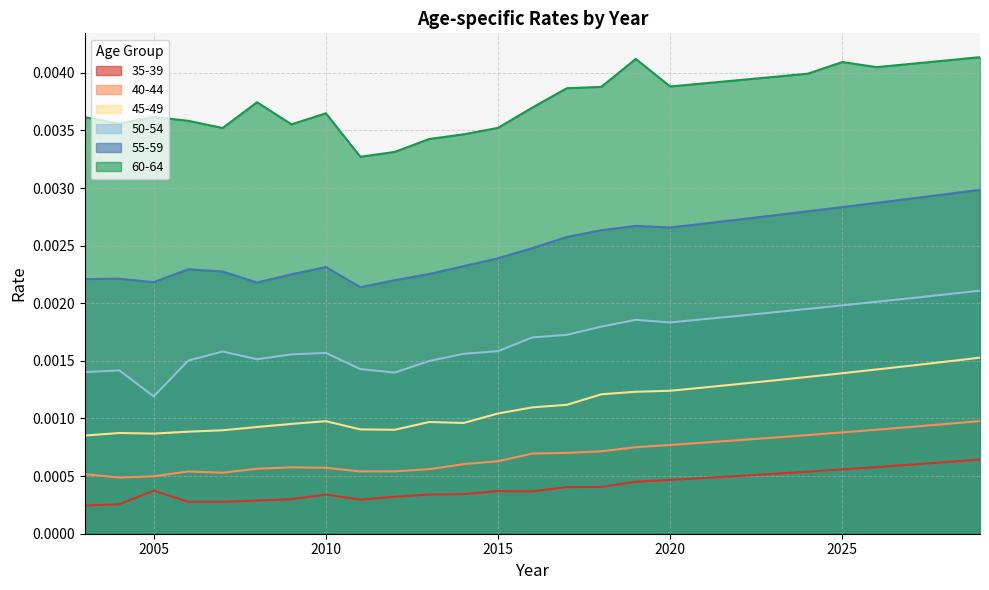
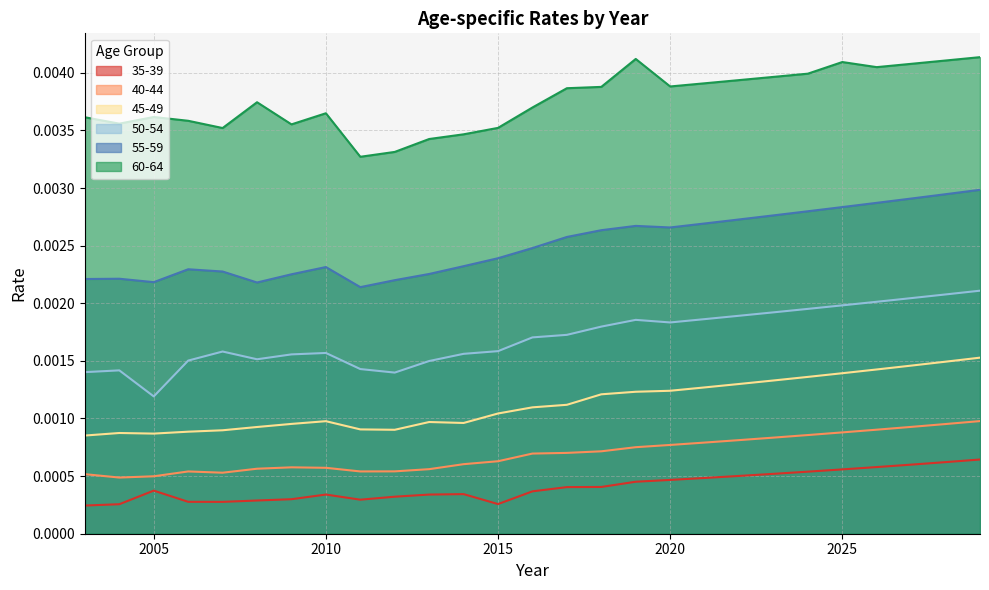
  {
    "35-39": {
      "2005": 0.00037,
      "2010": 0.00034,
-     "2015": 0.00037,
+     "2015": 0.00026,
      "2020": 0.00047,
      "2025": 0.00056
    },
    "40-44": {
      "2005": 0.00050,
      "2010": 0.00057,
      "2015": 0.00063,
      "2020": 0.00077,
      "2025": 0.00088
    },
    "45-49": {
      "2005": 0.00087,
      "2010": 0.00098,
      "2015": 0.00104,
      "2020": 0.00124,
      "2025": 0.00139
    },
    "50-54": {
      "2005": 0.00119,
      "2010": 0.00157,
      "2015": 0.00158,
      "2020": 0.00183,
      "2025": 0.00198
    },
    "55-59": {
      "2005": 0.00218,
      "2010": 0.00231,
      "2015": 0.00239,
      "2020": 0.00266,
      "2025": 0.00283
    },
    "60-64": {
      "2010": 0.00365,
      "2015": 0.00352,
      "2020": 0.00388,
      "2025": 0.00409
    }
  }
